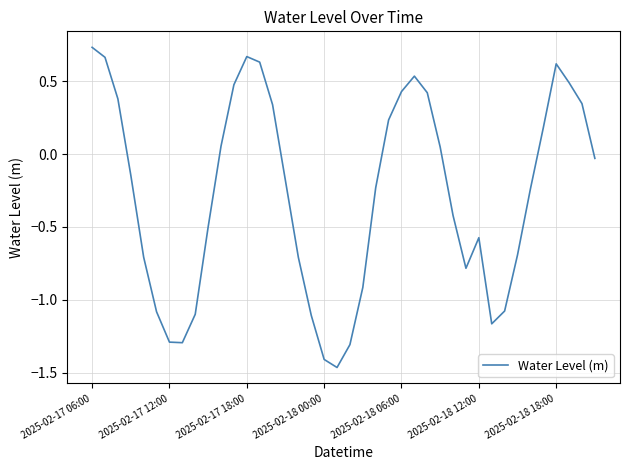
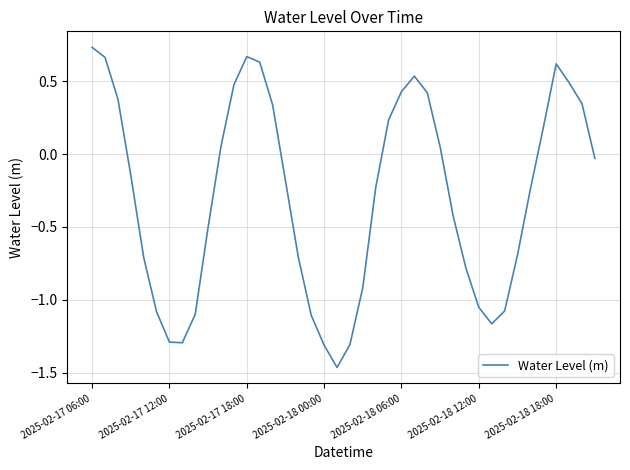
  {
    "2025-02-17 06:00": 0.73,
    "2025-02-17 12:00": -1.29,
    "2025-02-17 18:00": 0.67,
-   "2025-02-18 00:00": -1.41,
+   "2025-02-18 00:00": -1.31,
    "2025-02-18 06:00": 0.43,
-   "2025-02-18 12:00": -0.57,
+   "2025-02-18 12:00": -1.05,
    "2025-02-18 18:00": 0.62
  }
